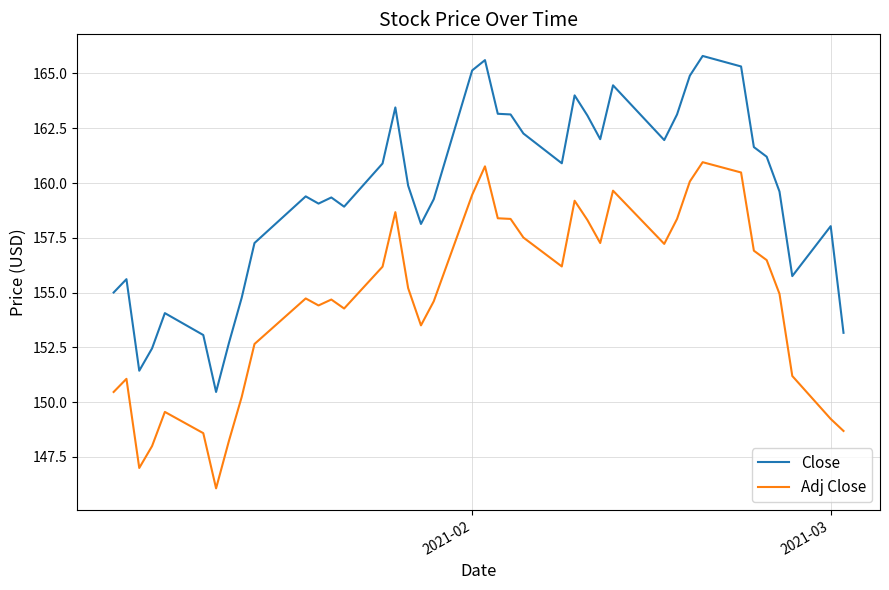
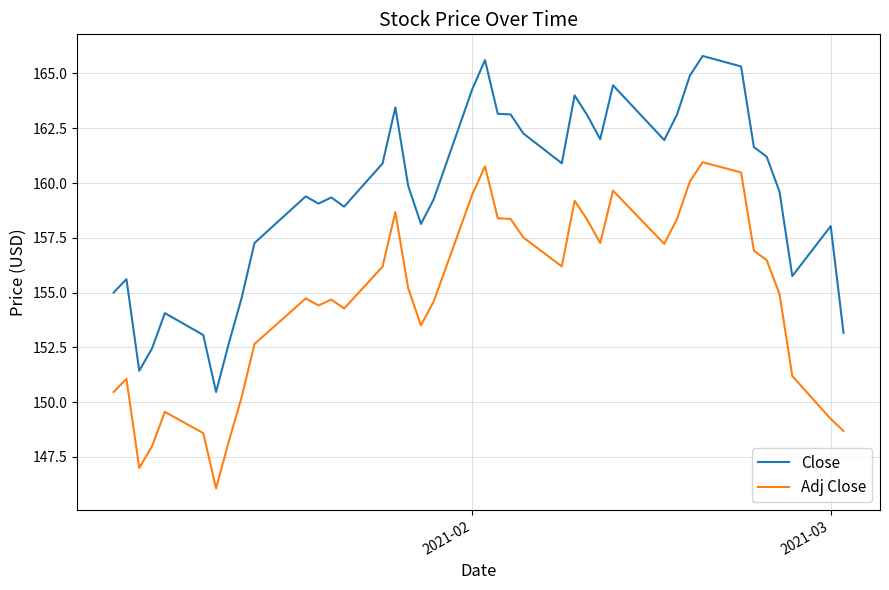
  {
    "Close": {
-     "2021-02": 165.1,
+     "2021-02": 164.3,
      "2021-03": 158.0
    },
    "Adj Close": {
      "2021-02": 159.5,
      "2021-03": 149.2
    }
  }
